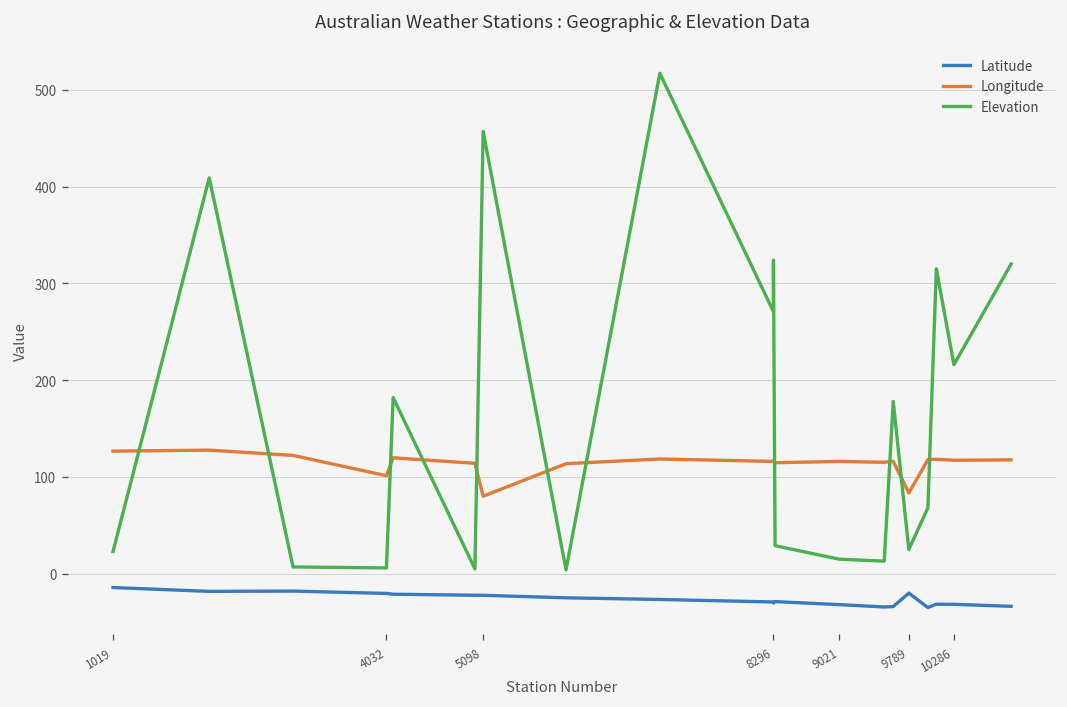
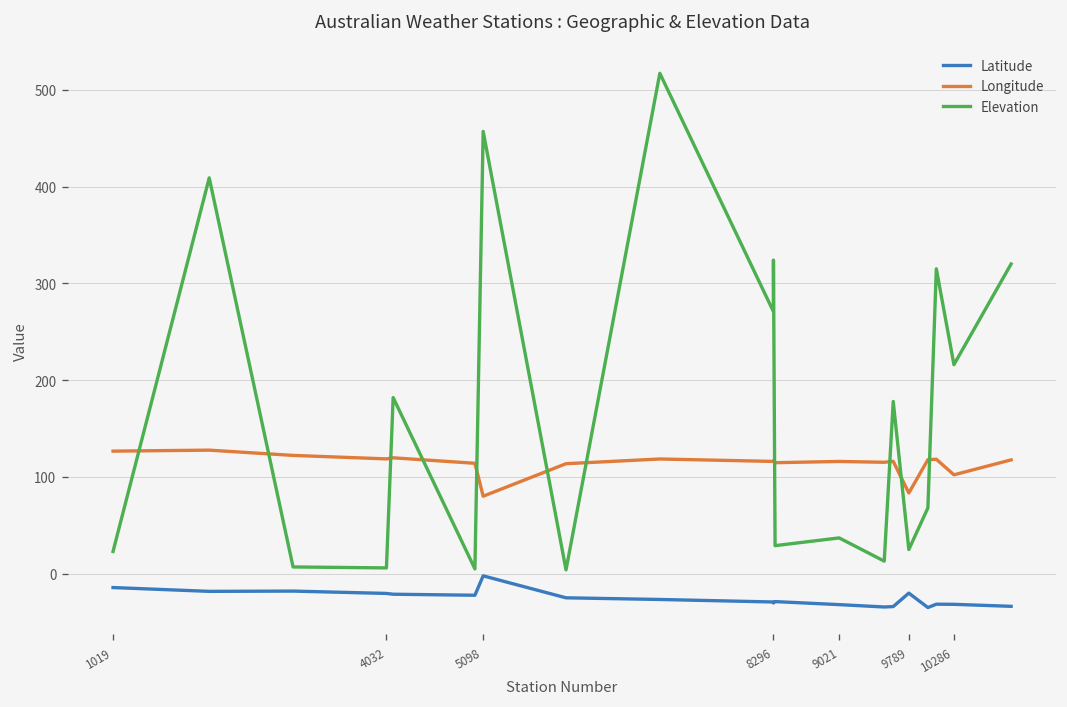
  {
    "Latitude": {
      "1019": -10,
      "4032": -20,
-     "5098": -20,
+     "5098": 0,
      "8296": -30,
      "9021": -30,
      "9789": -20,
      "10286": -30
    },
    "Longitude": {
      "1019": 130,
-     "4032": 100,
+     "4032": 120,
      "5098": 80,
      "8296": 120,
      "9021": 120,
      "9789": 80,
-     "10286": 120
+     "10286": 100
    },
    "Elevation": {
      "1019": 20,
      "4032": 10,
      "5098": 460,
      "8296": 270,
-     "9021": 20,
+     "9021": 40,
      "9789": 30,
      "10286": 220
    }
  }
